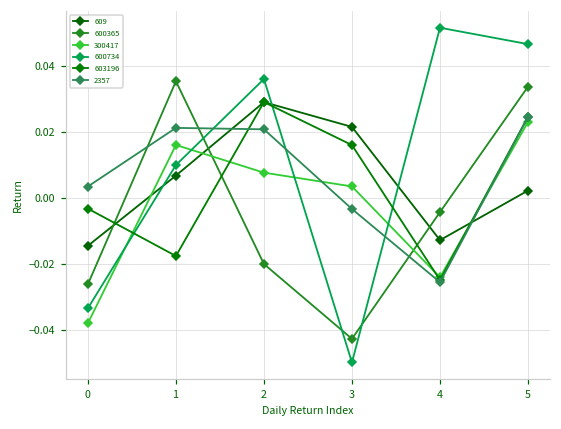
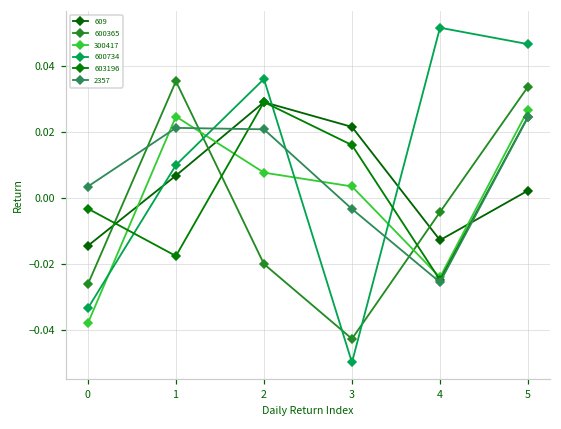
  {
    "300417": {
      "0": -0.038,
-     "1": 0.016,
+     "1": 0.025,
      "2": 0.008,
      "3": 0.003,
-     "5": 0.023
+     "5": 0.027
    }
  }
